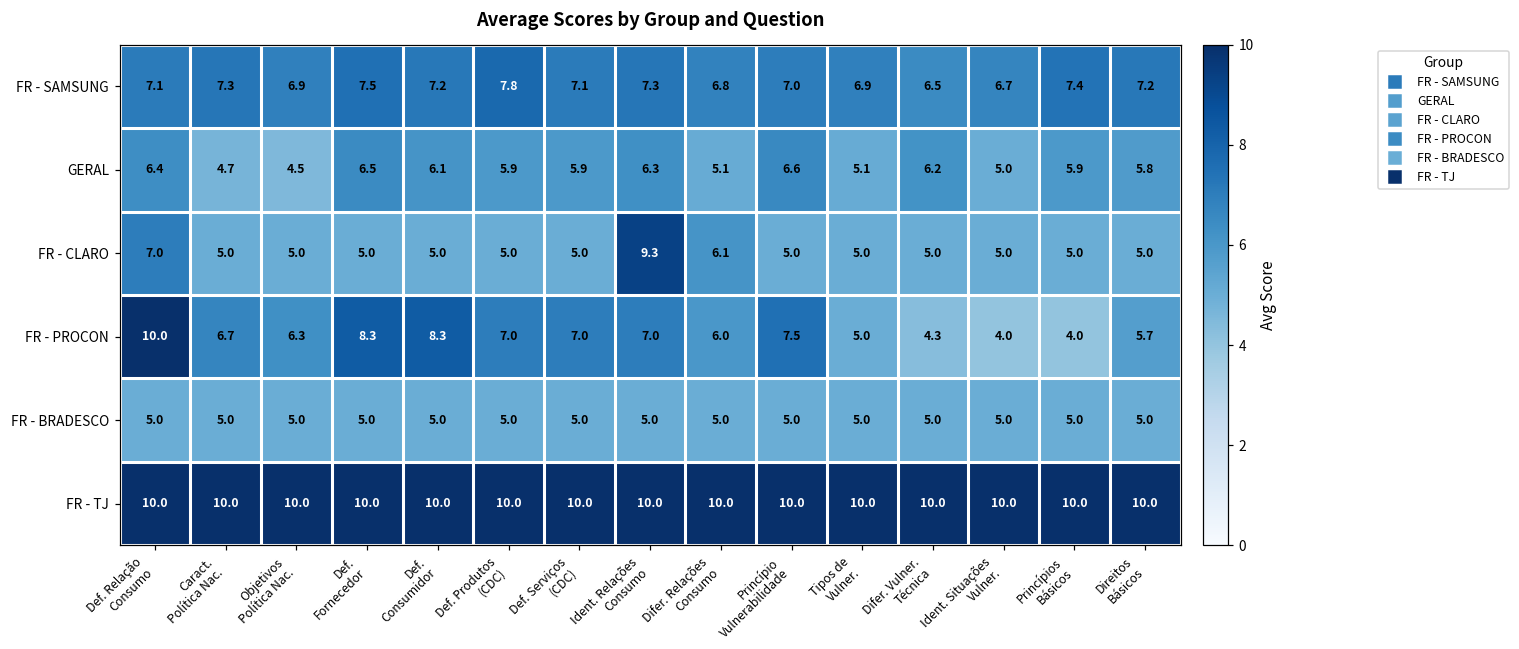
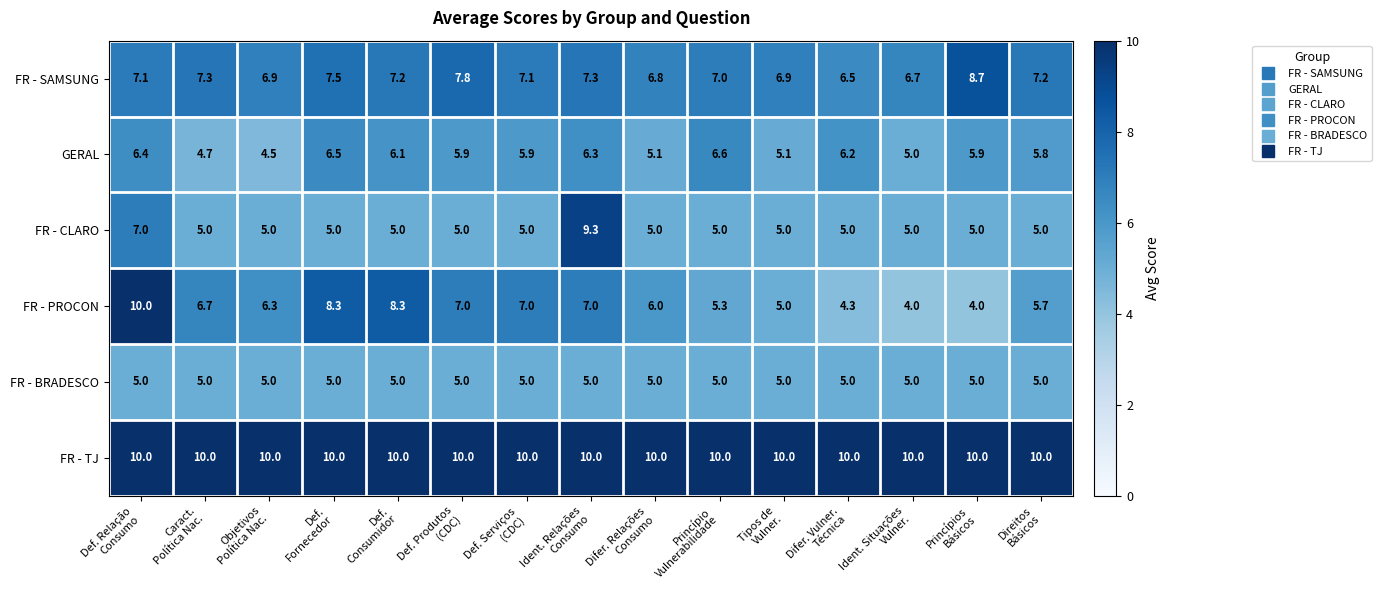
  {
    "FR - SAMSUNG": {
      "Def. Relação Consumo": 7.1,
      "Caract. Política Nac.": 7.3,
      "Objetivos Política Nac.": 6.9,
      "Def. Fornecedor": 7.5,
      "Def. Consumidor": 7.2,
      "Def. Produtos (CDC)": 7.8,
      "Def. Serviços (CDC)": 7.1,
      "Ident. Relações Consumo": 7.3,
      "Difer. Relações Consumo": 6.8,
      "Princípio Vulnerabilidade": 7.0,
      "Tipos de Vulner.": 6.9,
      "Difer. Vulner. Técnica": 6.5,
      "Ident. Situações Vulner.": 6.7,
-     "Princípios Básicos": 7.4,
+     "Princípios Básicos": 8.7,
      "Direitos Básicos": 7.2
    },
    "GERAL": {
      "Def. Relação Consumo": 6.4,
      "Caract. Política Nac.": 4.7,
      "Objetivos Política Nac.": 4.5,
      "Def. Fornecedor": 6.5,
      "Def. Consumidor": 6.1,
      "Def. Produtos (CDC)": 5.9,
      "Def. Serviços (CDC)": 5.9,
      "Ident. Relações Consumo": 6.3,
      "Difer. Relações Consumo": 5.1,
      "Princípio Vulnerabilidade": 6.6,
      "Tipos de Vulner.": 5.1,
      "Difer. Vulner. Técnica": 6.2,
      "Ident. Situações Vulner.": 5.0,
      "Princípios Básicos": 5.9,
      "Direitos Básicos": 5.8
    },
    "FR - CLARO": {
      "Def. Relação Consumo": 7.0,
      "Caract. Política Nac.": 5.0,
      "Objetivos Política Nac.": 5.0,
      "Def. Fornecedor": 5.0,
      "Def. Consumidor": 5.0,
      "Def. Produtos (CDC)": 5.0,
      "Def. Serviços (CDC)": 5.0,
      "Ident. Relações Consumo": 9.3,
-     "Difer. Relações Consumo": 6.1,
+     "Difer. Relações Consumo": 5.0,
      "Princípio Vulnerabilidade": 5.0,
      "Tipos de Vulner.": 5.0,
      "Difer. Vulner. Técnica": 5.0,
      "Ident. Situações Vulner.": 5.0,
      "Princípios Básicos": 5.0,
      "Direitos Básicos": 5.0
    },
    "FR - PROCON": {
      "Def. Relação Consumo": 10.0,
      "Caract. Política Nac.": 6.7,
      "Objetivos Política Nac.": 6.3,
      "Def. Fornecedor": 8.3,
      "Def. Consumidor": 8.3,
      "Def. Produtos (CDC)": 7.0,
      "Def. Serviços (CDC)": 7.0,
      "Ident. Relações Consumo": 7.0,
      "Difer. Relações Consumo": 6.0,
-     "Princípio Vulnerabilidade": 7.5,
+     "Princípio Vulnerabilidade": 5.3,
      "Tipos de Vulner.": 5.0,
      "Difer. Vulner. Técnica": 4.3,
      "Ident. Situações Vulner.": 4.0,
      "Princípios Básicos": 4.0,
      "Direitos Básicos": 5.7
    },
    "FR - BRADESCO": {
      "Def. Relação Consumo": 5.0,
      "Caract. Política Nac.": 5.0,
      "Objetivos Política Nac.": 5.0,
      "Def. Fornecedor": 5.0,
      "Def. Consumidor": 5.0,
      "Def. Produtos (CDC)": 5.0,
      "Def. Serviços (CDC)": 5.0,
      "Ident. Relações Consumo": 5.0,
      "Difer. Relações Consumo": 5.0,
      "Princípio Vulnerabilidade": 5.0,
      "Tipos de Vulner.": 5.0,
      "Difer. Vulner. Técnica": 5.0,
      "Ident. Situações Vulner.": 5.0,
      "Princípios Básicos": 5.0,
      "Direitos Básicos": 5.0
    },
    "FR - TJ": {
      "Def. Relação Consumo": 10.0,
      "Caract. Política Nac.": 10.0,
      "Objetivos Política Nac.": 10.0,
      "Def. Fornecedor": 10.0,
      "Def. Consumidor": 10.0,
      "Def. Produtos (CDC)": 10.0,
      "Def. Serviços (CDC)": 10.0,
      "Ident. Relações Consumo": 10.0,
      "Difer. Relações Consumo": 10.0,
      "Princípio Vulnerabilidade": 10.0,
      "Tipos de Vulner.": 10.0,
      "Difer. Vulner. Técnica": 10.0,
      "Ident. Situações Vulner.": 10.0,
      "Princípios Básicos": 10.0,
      "Direitos Básicos": 10.0
    }
  }
